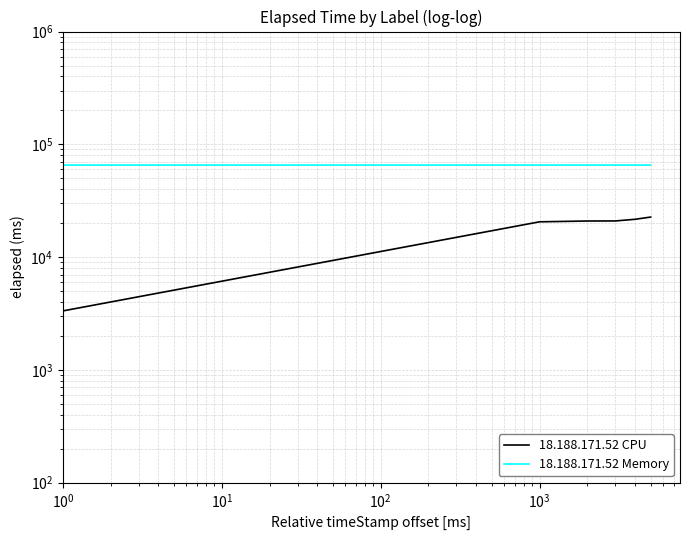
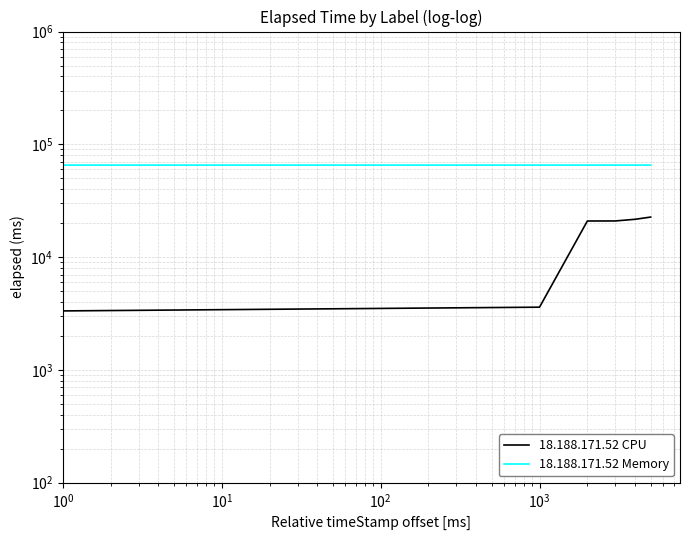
  {
    "18.188.171.52 CPU": {
      "10^0": 3300,
-     "10^3": 21000
+     "10^3": 3600
    },
    "18.188.171.52 Memory": {
      "10^0": 70000,
      "10^3": 70000
    }
  }
